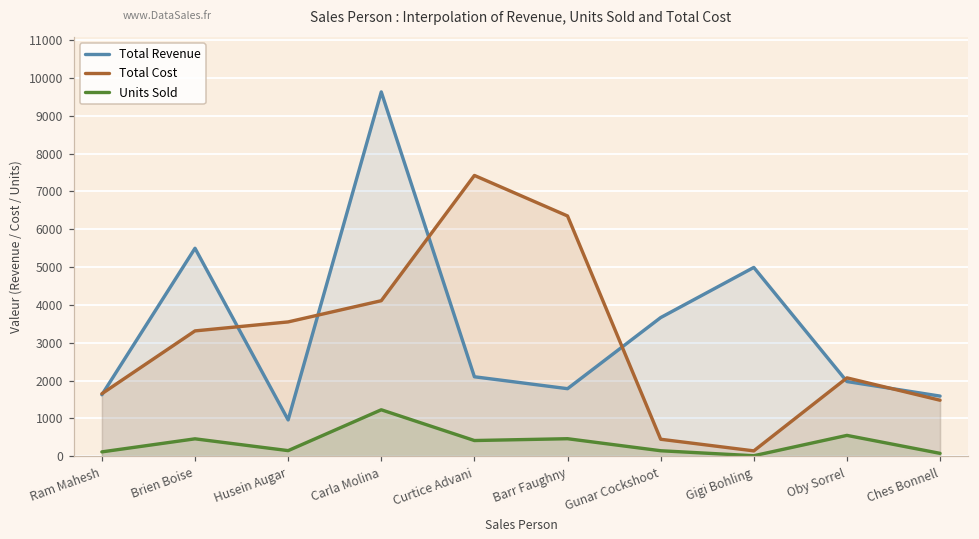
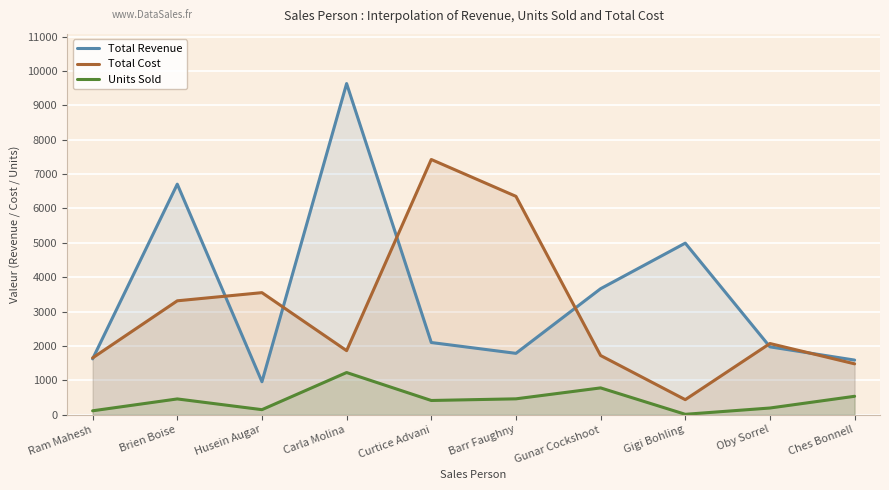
  {
    "Total Revenue": {
-     "Brien Boise": 5500,
+     "Brien Boise": 6700,
      "Husein Augar": 1000,
      "Carla Molina": 9600,
      "Curtice Advani": 2100,
      "Barr Faughny": 1800,
      "Gunar Cockshoot": 3700,
      "Gigi Bohling": 5000,
      "Oby Sorrel": 2000,
      "Ches Bonnell": 1600
    },
    "Total Cost": {
      "Brien Boise": 3300,
      "Husein Augar": 3600,
-     "Carla Molina": 4100,
+     "Carla Molina": 1900,
      "Curtice Advani": 7400,
      "Barr Faughny": 6400,
-     "Gunar Cockshoot": 400,
-     "Gigi Bohling": 100,
+     "Gunar Cockshoot": 1700,
+     "Gigi Bohling": 400,
      "Oby Sorrel": 2100,
      "Ches Bonnell": 1500
    },
    "Units Sold": {
      "Ram Mahesh": 100,
      "Brien Boise": 500,
      "Husein Augar": 100,
      "Carla Molina": 1200,
      "Curtice Advani": 400,
      "Barr Faughny": 500,
-     "Gunar Cockshoot": 100,
+     "Gunar Cockshoot": 800,
      "Gigi Bohling": 0,
-     "Oby Sorrel": 600,
-     "Ches Bonnell": 100
+     "Oby Sorrel": 200,
+     "Ches Bonnell": 500
    }
  }
